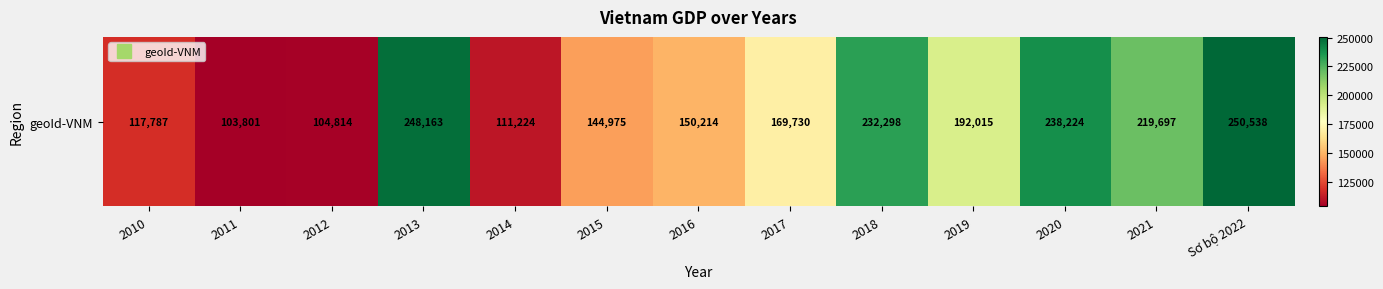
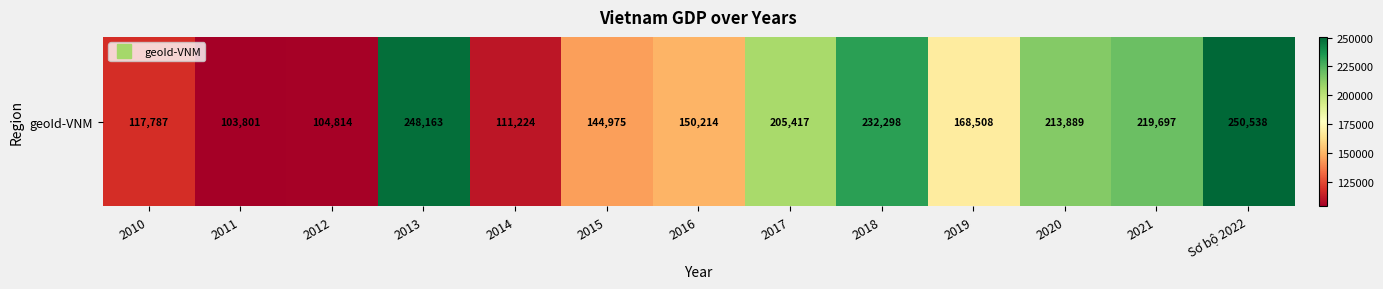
  {
    "geoId-VNM": {
      "2010": "117,787",
      "2011": "103,801",
      "2012": "104,814",
      "2013": "248,163",
      "2014": "111,224",
      "2015": "144,975",
      "2016": "150,214",
-     "2017": "169,730",
+     "2017": "205,417",
      "2018": "232,298",
-     "2019": "192,015",
-     "2020": "238,224",
+     "2019": "168,508",
+     "2020": "213,889",
      "2021": "219,697",
      "Sơ bộ 2022": "250,538"
    }
  }
